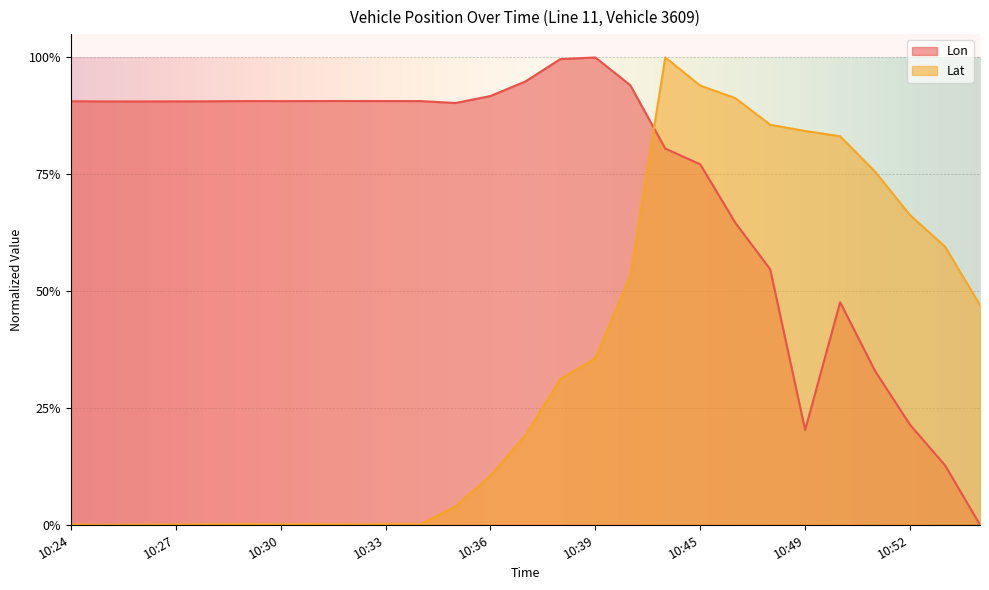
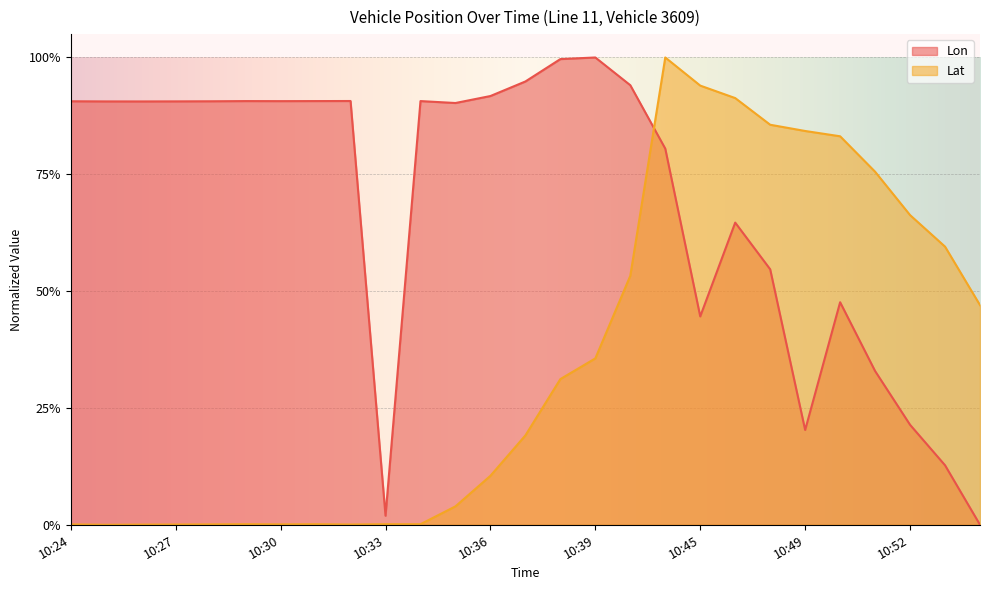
  {
    "Lon": {
      "10:24": "91%",
      "10:27": "91%",
      "10:30": "91%",
-     "10:33": "91%",
+     "10:33": "2%",
      "10:36": "92%",
      "10:39": "100%",
-     "10:45": "77%",
+     "10:45": "45%",
      "10:49": "20%",
      "10:52": "21%"
    },
    "Lat": {
      "10:24": "0%",
      "10:27": "0%",
      "10:30": "0%",
      "10:33": "0%",
      "10:36": "10%",
      "10:39": "36%",
      "10:45": "94%",
      "10:49": "84%",
      "10:52": "66%"
    }
  }
